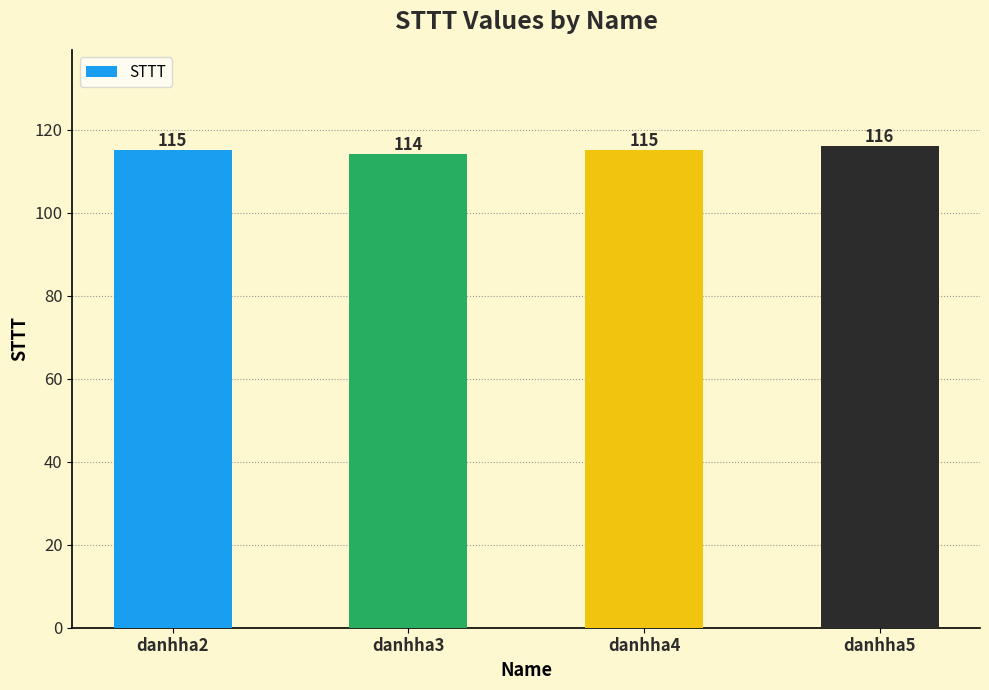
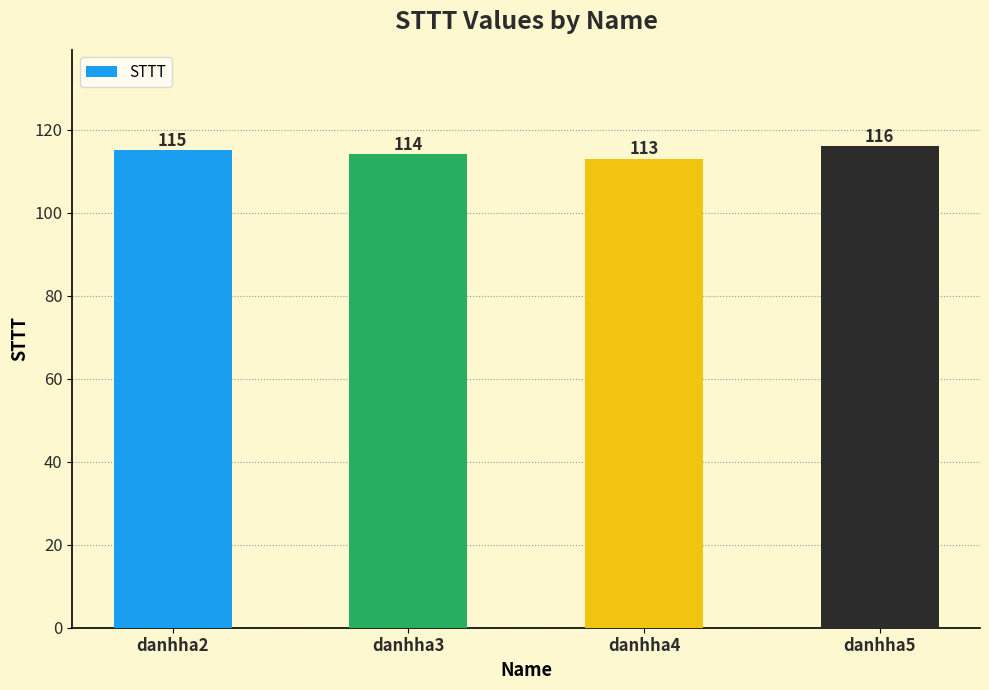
  {
    "danhha2": 115,
    "danhha3": 114,
-   "danhha4": 115,
+   "danhha4": 113,
    "danhha5": 116
  }
